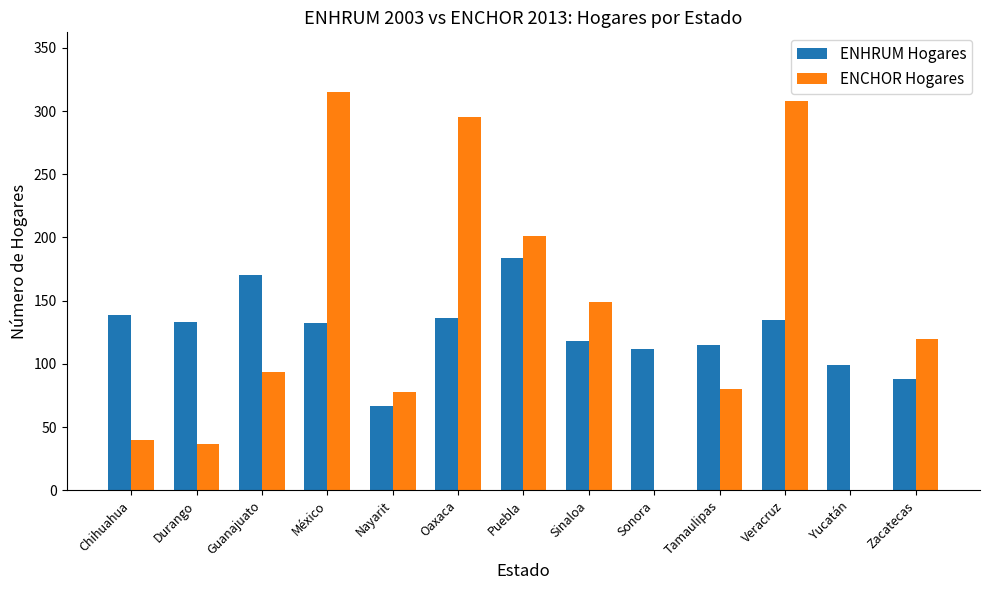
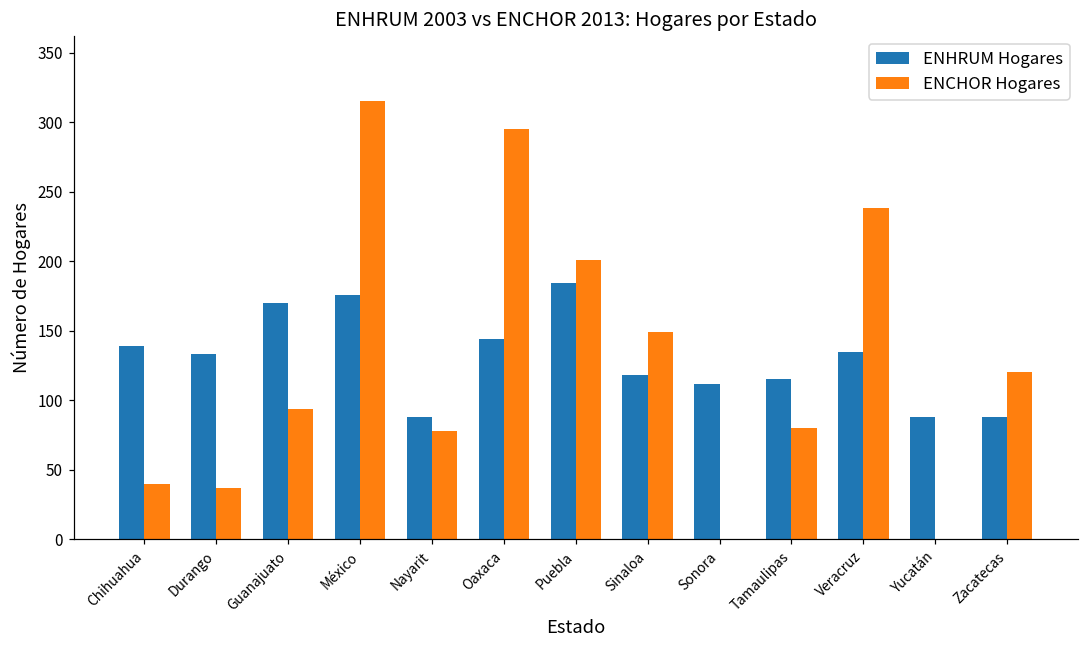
  {
    "ENHRUM Hogares": {
      "Chihuahua": 139,
      "Durango": 133,
      "Guanajuato": 170,
-     "México": 132,
-     "Nayarit": 67,
-     "Oaxaca": 136,
+     "México": 176,
+     "Nayarit": 88,
+     "Oaxaca": 144,
      "Puebla": 184,
      "Sinaloa": 118,
      "Sonora": 112,
      "Tamaulipas": 115,
      "Veracruz": 135,
-     "Yucatán": 99,
+     "Yucatán": 88,
      "Zacatecas": 88
    },
    "ENCHOR Hogares": {
      "Chihuahua": 40,
      "Durango": 37,
      "Guanajuato": 94,
      "México": 315,
      "Nayarit": 78,
      "Oaxaca": 295,
      "Puebla": 201,
      "Sinaloa": 149,
      "Sonora": 0,
      "Tamaulipas": 80,
-     "Veracruz": 308,
+     "Veracruz": 238,
      "Yucatán": 0,
      "Zacatecas": 120
    }
  }
